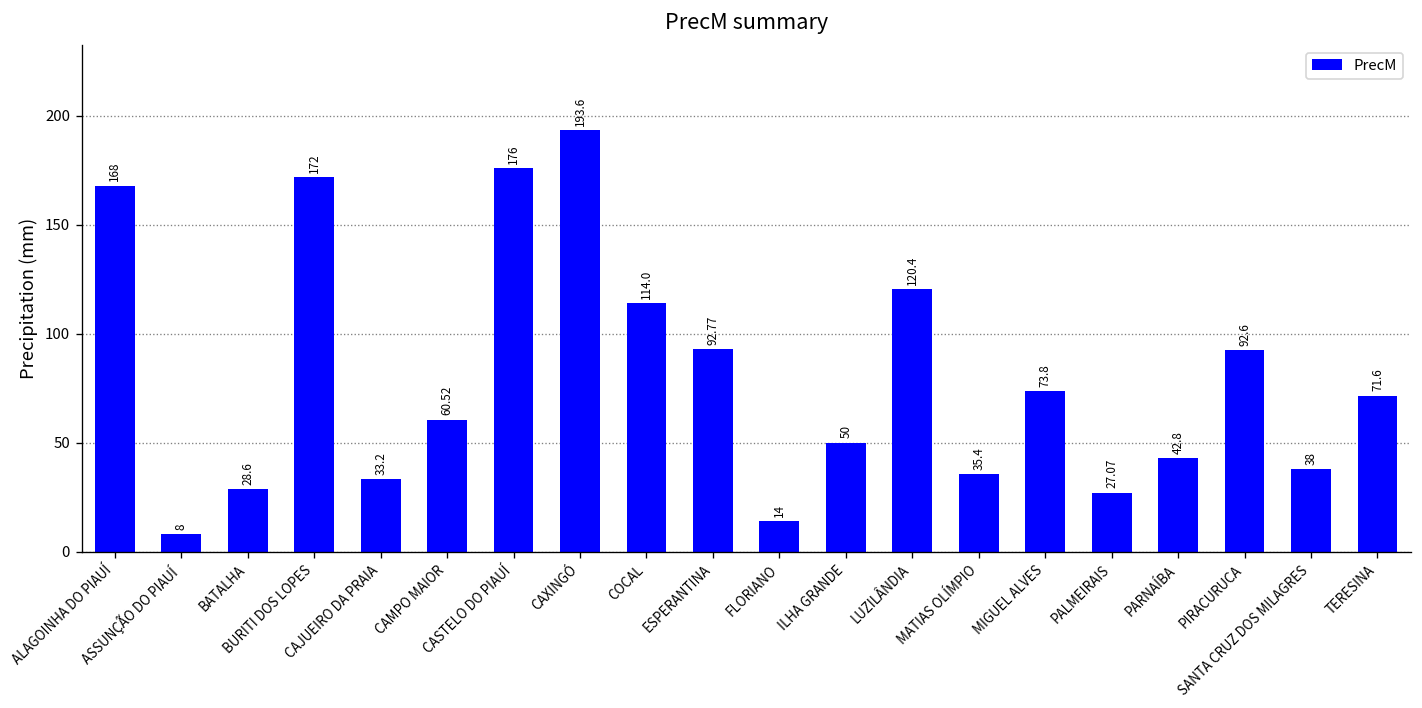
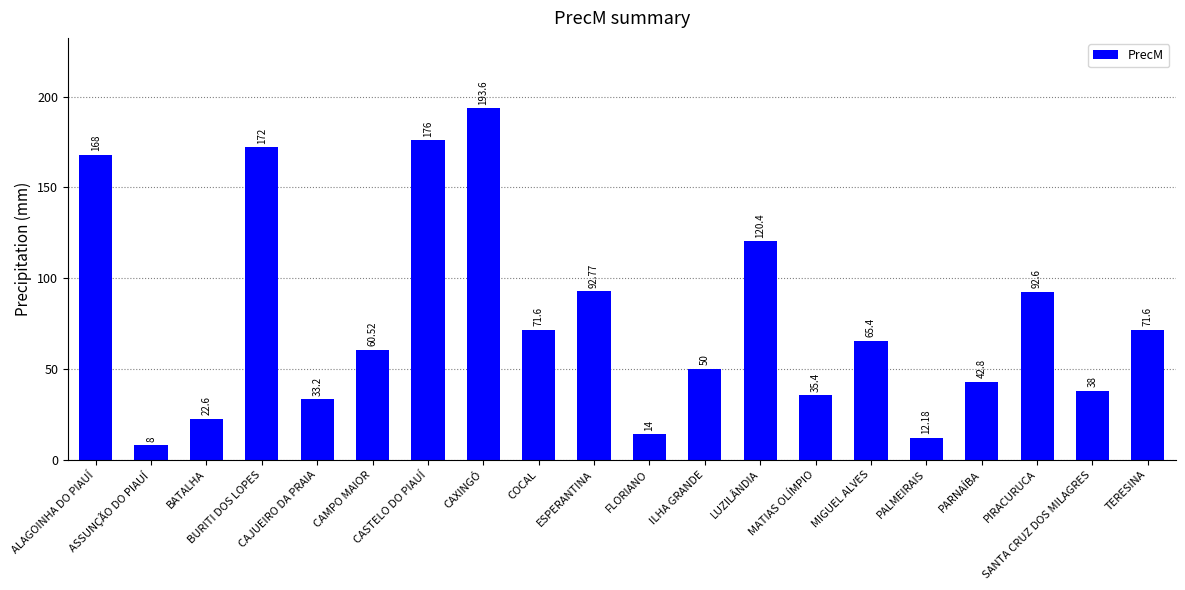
  {
    "ALAGOINHA DO PIAUÍ": 168,
    "ASSUNÇÃO DO PIAUÍ": 8,
-   "BATALHA": 28.6,
+   "BATALHA": 22.6,
    "BURITI DOS LOPES": 172,
    "CAJUEIRO DA PRAIA": 33.2,
    "CAMPO MAIOR": 60.52,
    "CASTELO DO PIAUÍ": 176,
    "CAXINGÓ": 193.6,
-   "COCAL": 114.0,
+   "COCAL": 71.6,
    "ESPERANTINA": 92.77,
    "FLORIANO": 14,
    "ILHA GRANDE": 50,
    "LUZILÂNDIA": 120.4,
    "MATIAS OLÍMPIO": 35.4,
-   "MIGUEL ALVES": 73.8,
-   "PALMEIRAIS": 27.07,
+   "MIGUEL ALVES": 65.4,
+   "PALMEIRAIS": 12.18,
    "PARNAÍBA": 42.8,
    "PIRACURUCA": 92.6,
    "SANTA CRUZ DOS MILAGRES": 38,
    "TERESINA": 71.6
  }
